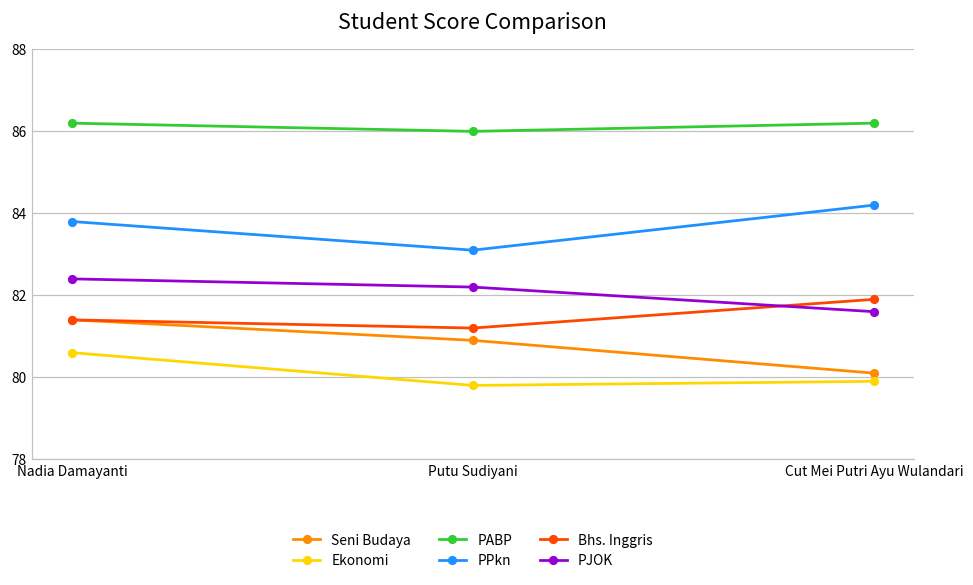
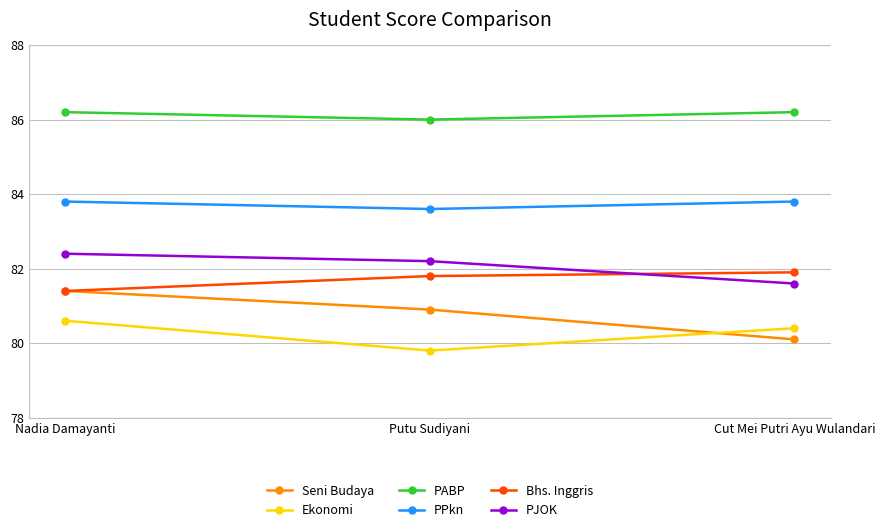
  {
    "Seni Budaya": {
      "Putu Sudiyani": 80.9,
      "Cut Mei Putri Ayu Wulandari": 80.1
    },
    "Ekonomi": {
      "Nadia Damayanti": 80.6,
      "Putu Sudiyani": 79.8,
-     "Cut Mei Putri Ayu Wulandari": 79.9
+     "Cut Mei Putri Ayu Wulandari": 80.4
    },
    "PABP": {
      "Nadia Damayanti": 86.2,
      "Putu Sudiyani": 86.0,
      "Cut Mei Putri Ayu Wulandari": 86.2
    },
    "PPkn": {
      "Nadia Damayanti": 83.8,
-     "Putu Sudiyani": 83.1,
-     "Cut Mei Putri Ayu Wulandari": 84.2
+     "Putu Sudiyani": 83.6,
+     "Cut Mei Putri Ayu Wulandari": 83.8
    },
    "Bhs. Inggris": {
-     "Putu Sudiyani": 81.2,
+     "Putu Sudiyani": 81.8,
      "Cut Mei Putri Ayu Wulandari": 81.9
    },
    "PJOK": {
      "Nadia Damayanti": 82.4,
      "Putu Sudiyani": 82.2,
      "Cut Mei Putri Ayu Wulandari": 81.6
    }
  }
